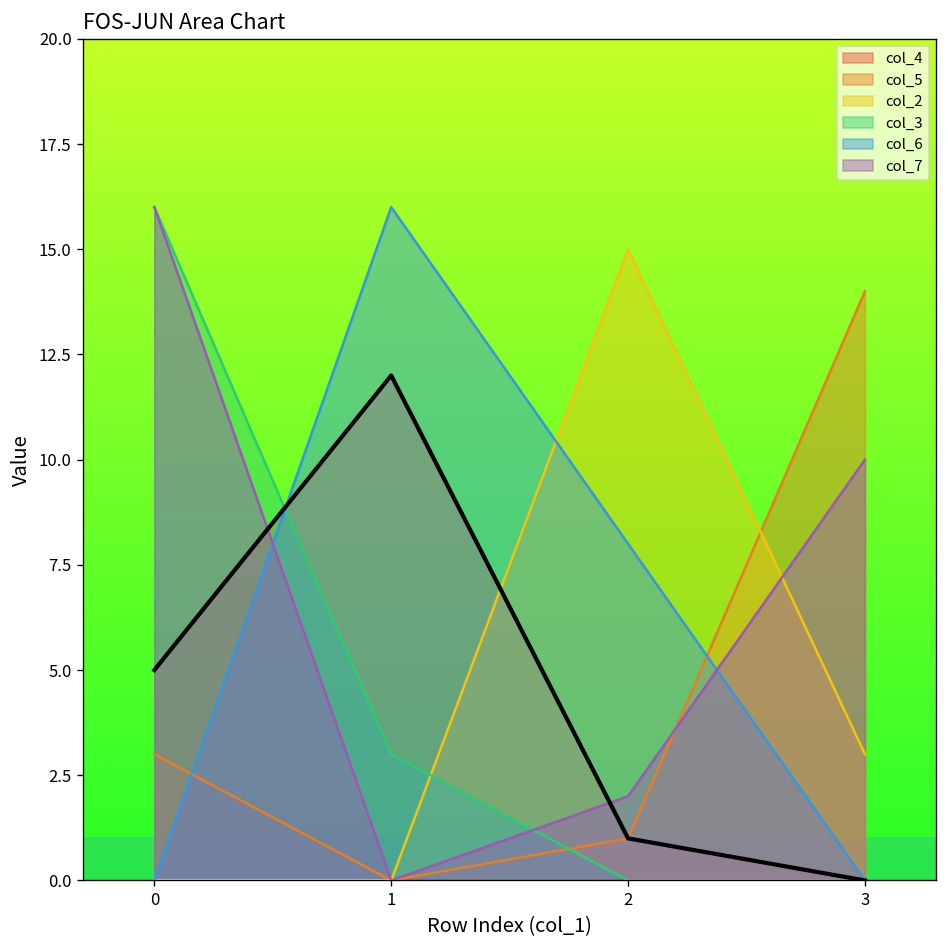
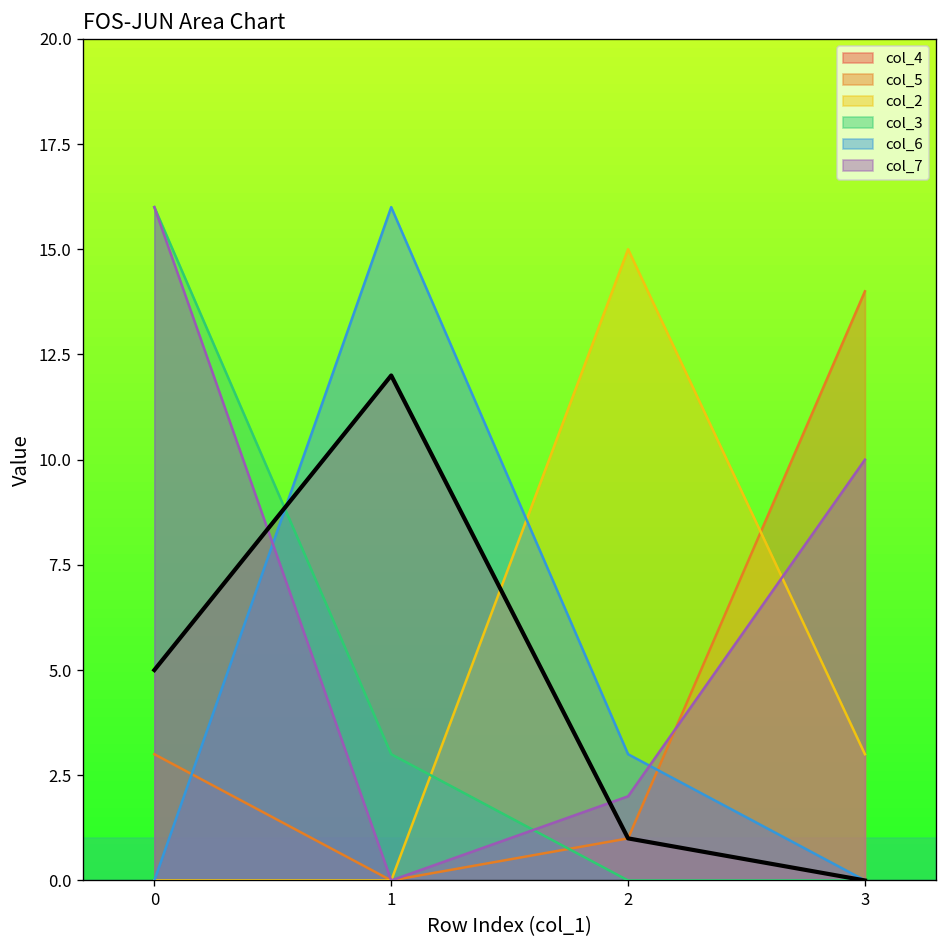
  {
    "col_3": {
      "1": 3
    },
    "col_6": {
      "1": 16,
-     "2": 8
+     "2": 3
    },
    "col_7": {
      "2": 2,
      "3": 10
    }
  }
